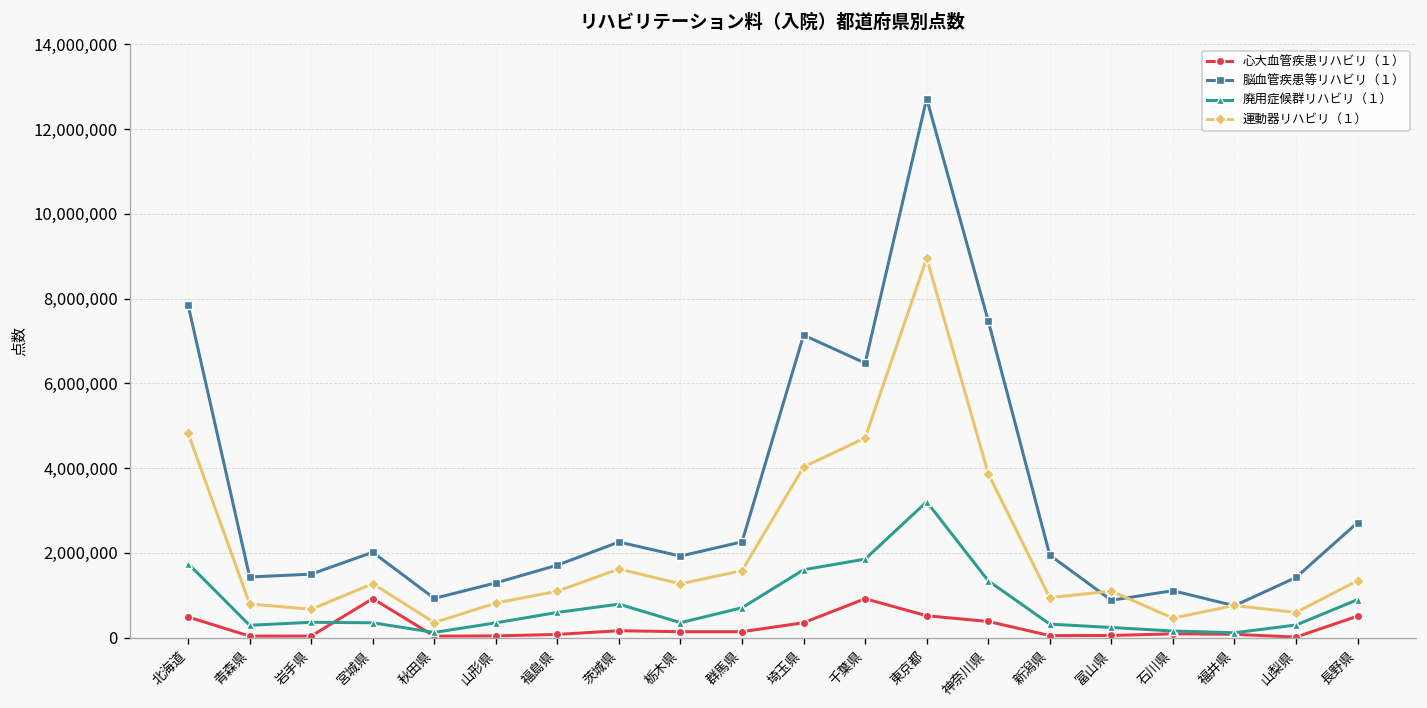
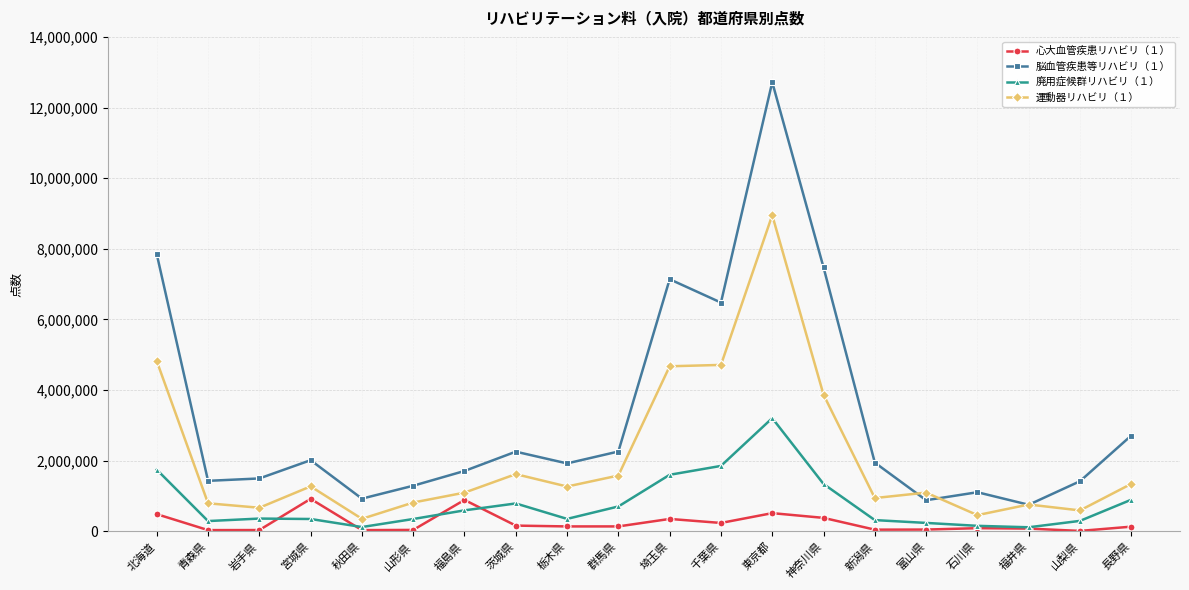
  {
    "心大血管疾患リハビリ（１）": {
      "北海道": "500,000",
      "青森県": "0",
      "岩手県": "0",
      "宮城県": "900,000",
      "秋田県": "0",
      "山形県": "0",
-     "福島県": "100,000",
+     "福島県": "900,000",
      "茨城県": "200,000",
      "栃木県": "100,000",
      "群馬県": "100,000",
      "埼玉県": "400,000",
-     "千葉県": "900,000",
+     "千葉県": "200,000",
      "東京都": "500,000",
      "神奈川県": "400,000",
      "新潟県": "0",
      "富山県": "100,000",
      "山梨県": "0",
-     "長野県": "500,000"
+     "長野県": "100,000"
    },
    "運動器リハビリ（１）": {
      "北海道": "4,800,000",
      "青森県": "800,000",
      "岩手県": "700,000",
      "宮城県": "1,300,000",
      "秋田県": "400,000",
      "山形県": "800,000",
      "福島県": "1,100,000",
      "茨城県": "1,600,000",
      "栃木県": "1,300,000",
      "群馬県": "1,600,000",
-     "埼玉県": "4,000,000",
+     "埼玉県": "4,700,000",
      "千葉県": "4,700,000",
      "東京都": "9,000,000",
      "神奈川県": "3,900,000",
      "新潟県": "900,000",
      "富山県": "1,100,000",
      "石川県": "500,000",
      "山梨県": "600,000",
      "長野県": "1,300,000"
    }
  }
